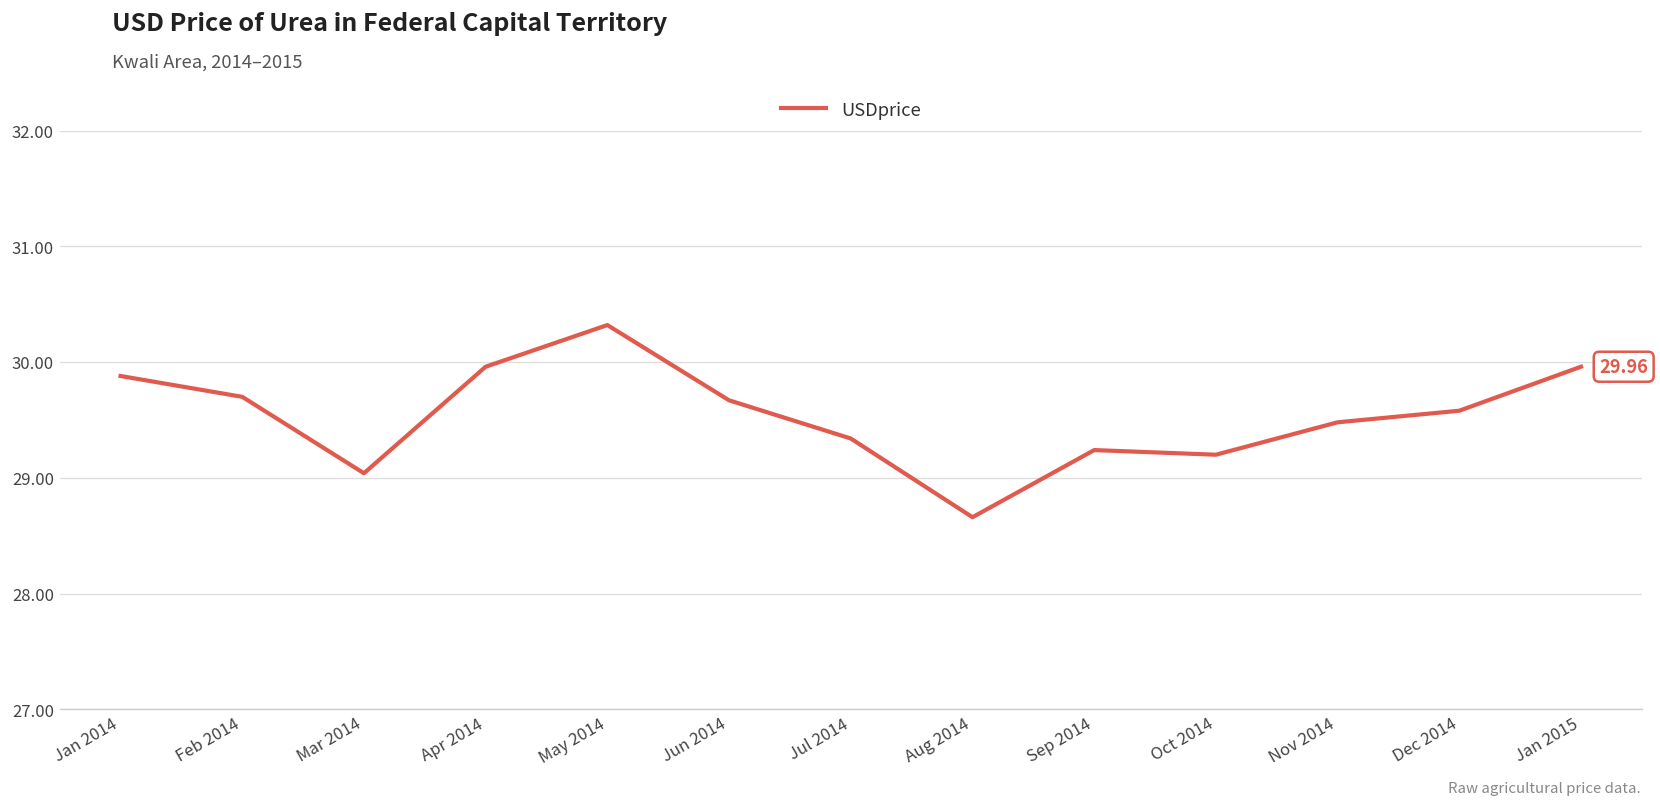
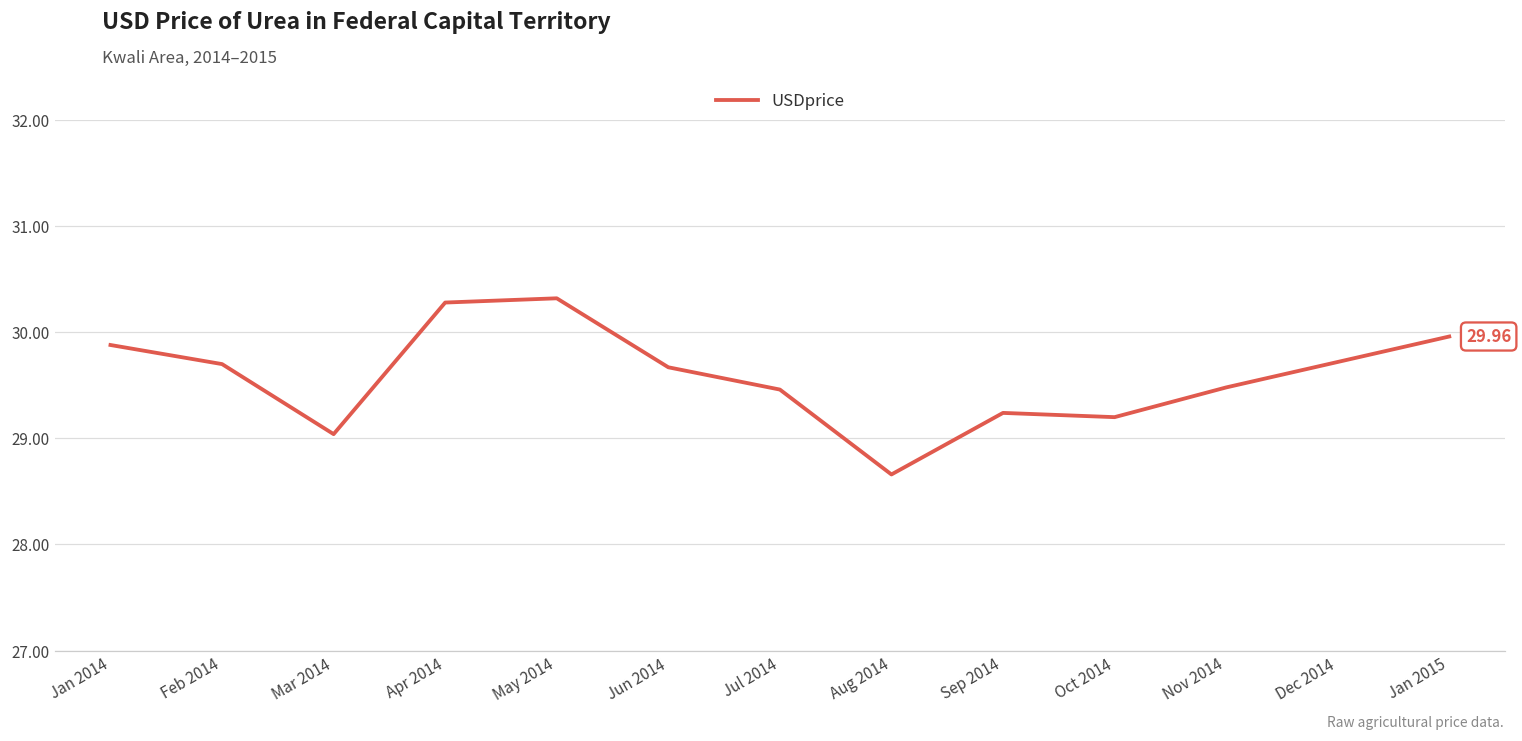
  {
    "Jan 2014": 29.9,
    "Feb 2014": 29.7,
    "Mar 2014": 29.0,
-   "Apr 2014": 30.0,
+   "Apr 2014": 30.3,
    "May 2014": 30.3,
    "Jun 2014": 29.7,
-   "Jul 2014": 29.3,
+   "Jul 2014": 29.5,
    "Aug 2014": 28.7,
    "Sep 2014": 29.2,
    "Oct 2014": 29.2,
    "Nov 2014": 29.5,
-   "Dec 2014": 29.6
+   "Dec 2014": 29.7
  }
